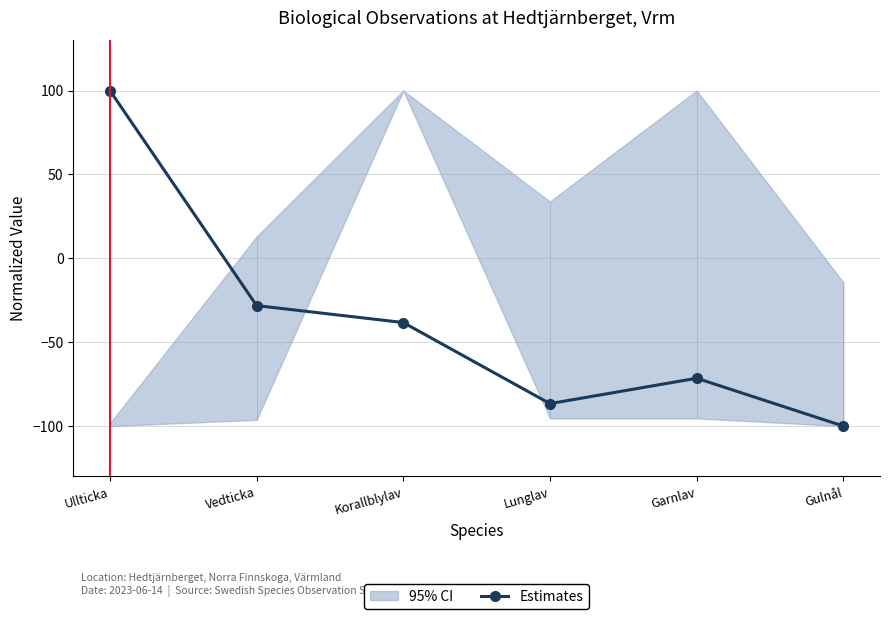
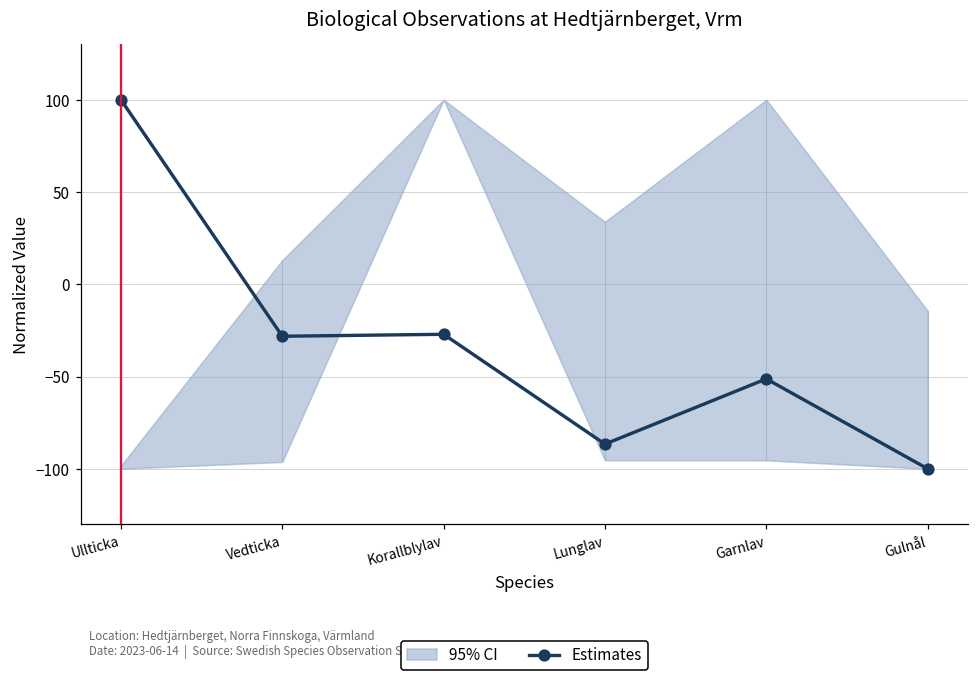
  {
    "Estimates": {
      "Ullticka": 100,
      "Vedticka": -28,
-     "Korallblylav": -38,
+     "Korallblylav": -27,
      "Lunglav": -87,
-     "Garnlav": -71,
+     "Garnlav": -51,
      "Gulnål": -100
    },
    "95% CI": {
      "Korallblylav": 0
    }
  }
